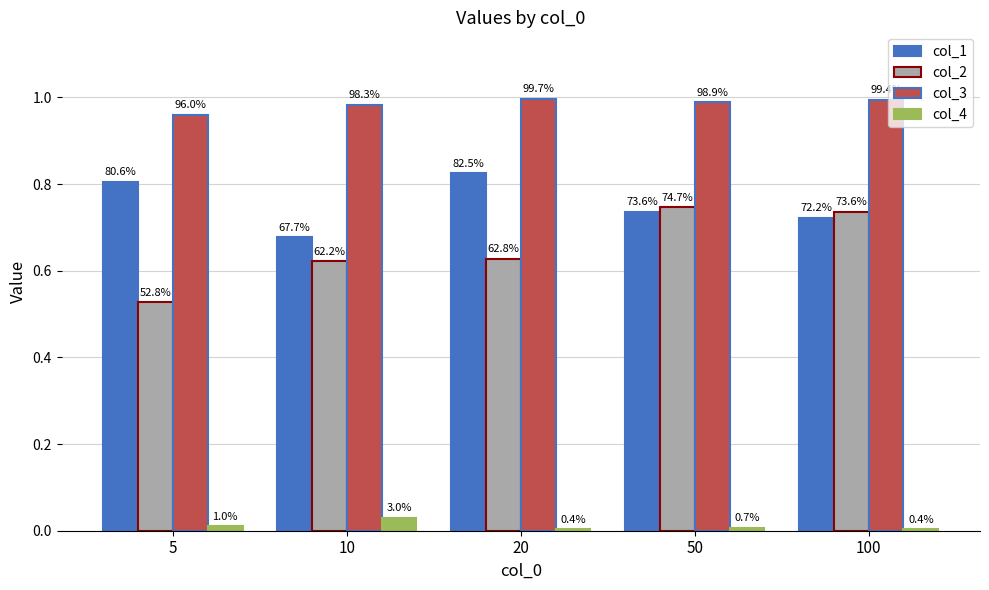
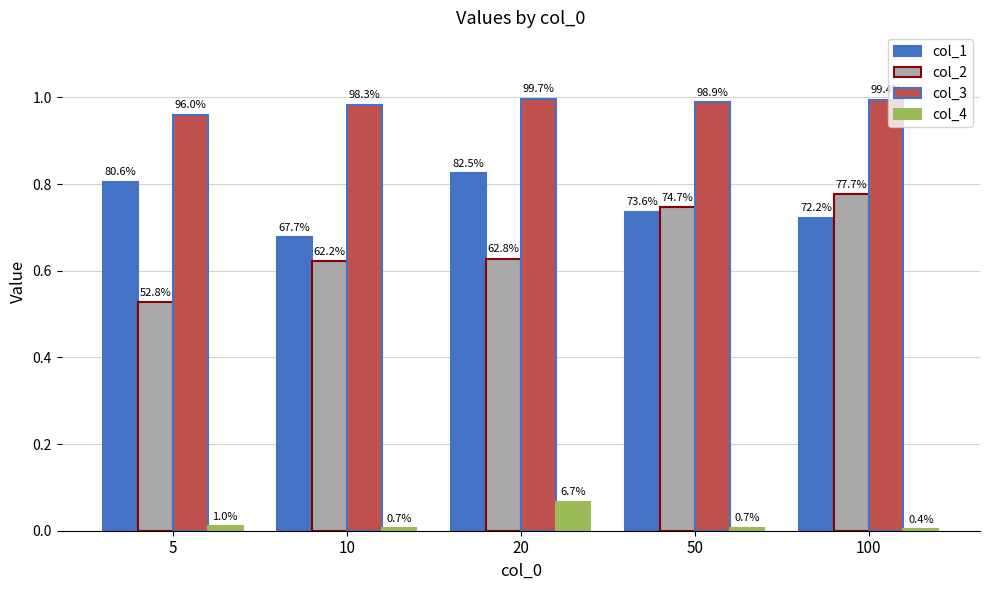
  {
    "col_1": {
      "5": "80.6%",
      "10": "67.7%",
      "20": "82.5%",
      "50": "73.6%",
      "100": "72.2%"
    },
    "col_2": {
      "5": "52.8%",
      "10": "62.2%",
      "20": "62.8%",
      "50": "74.7%",
-     "100": "73.6%"
+     "100": "77.7%"
    },
    "col_3": {
      "5": "96.0%",
      "10": "98.3%",
      "20": "99.7%",
      "50": "98.9%"
    },
    "col_4": {
      "5": "1.0%",
-     "10": "3.0%",
-     "20": "0.4%",
+     "10": "0.7%",
+     "20": "6.7%",
      "50": "0.7%",
      "100": "0.4%"
    }
  }
